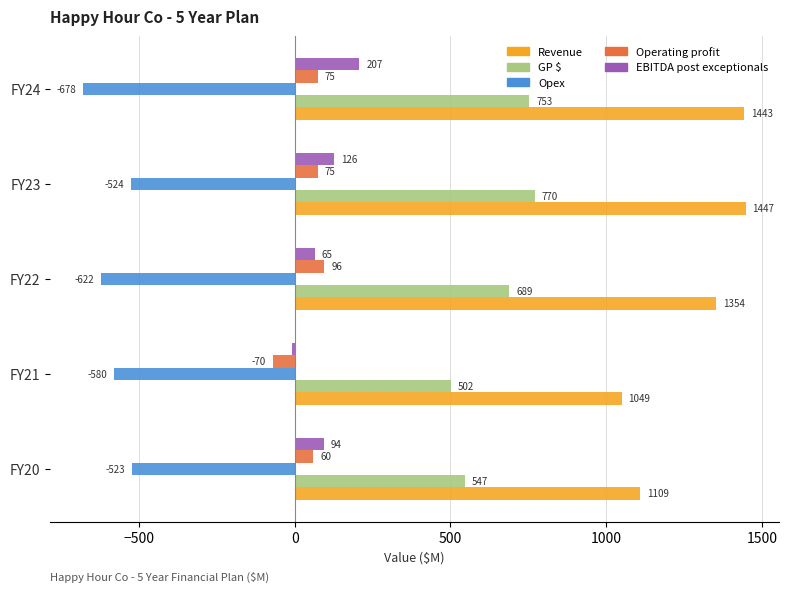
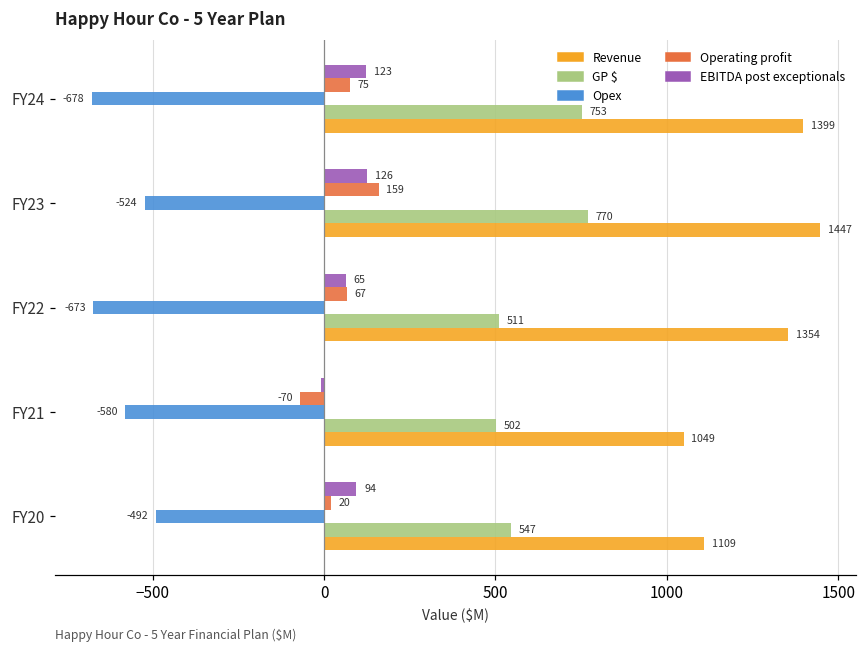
  {
    "Revenue": {
-     "FY24": 1443,
+     "FY24": 1399,
      "FY23": 1447,
      "FY22": 1354,
      "FY21": 1049,
      "FY20": 1109
    },
    "GP $": {
      "FY24": 753,
      "FY23": 770,
-     "FY22": 689,
+     "FY22": 511,
      "FY21": 502,
      "FY20": 547
    },
    "Opex": {
      "FY24": -678,
      "FY23": -524,
-     "FY22": -622,
+     "FY22": -673,
      "FY21": -580,
-     "FY20": -523
+     "FY20": -492
    },
    "Operating profit": {
      "FY24": 75,
-     "FY23": 75,
-     "FY22": 96,
+     "FY23": 159,
+     "FY22": 67,
      "FY21": -70,
-     "FY20": 60
+     "FY20": 20
    },
    "EBITDA post exceptionals": {
-     "FY24": 207,
+     "FY24": 123,
      "FY23": 126,
      "FY22": 65,
      "FY20": 94
    }
  }
